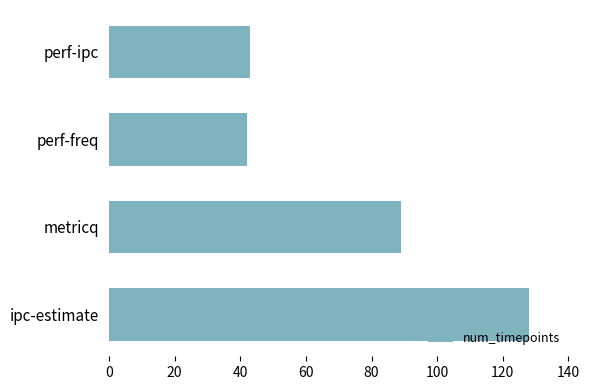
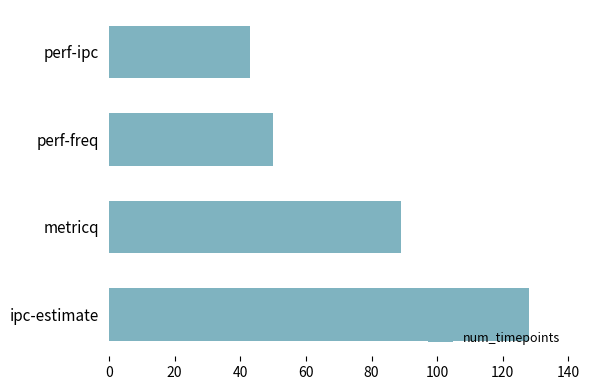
  {
    "perf-ipc": 43,
-   "perf-freq": 42,
+   "perf-freq": 50,
    "metricq": 89,
    "ipc-estimate": 128
  }
